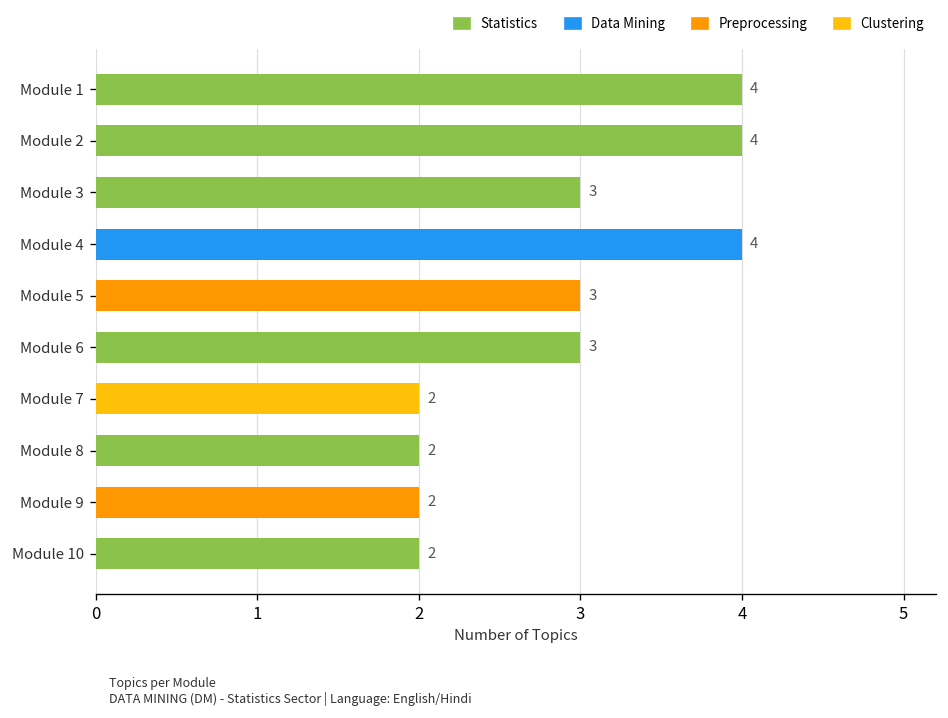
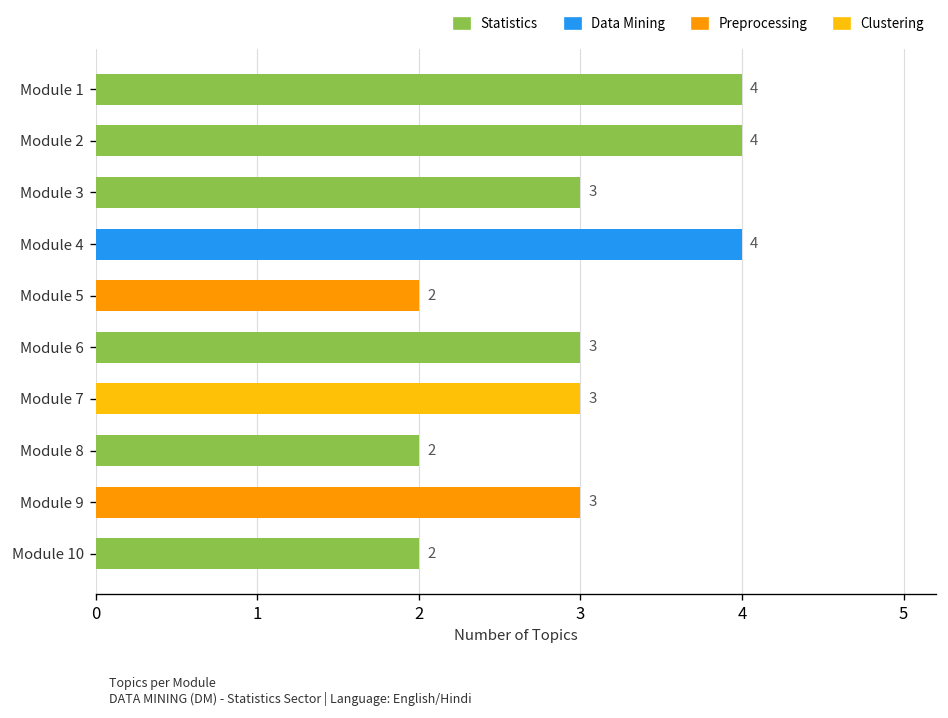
  {
    "Module 1": 4,
    "Module 2": 4,
    "Module 3": 3,
    "Module 4": 4,
-   "Module 5": 3,
+   "Module 5": 2,
    "Module 6": 3,
-   "Module 7": 2,
+   "Module 7": 3,
    "Module 8": 2,
-   "Module 9": 2,
+   "Module 9": 3,
    "Module 10": 2
  }
